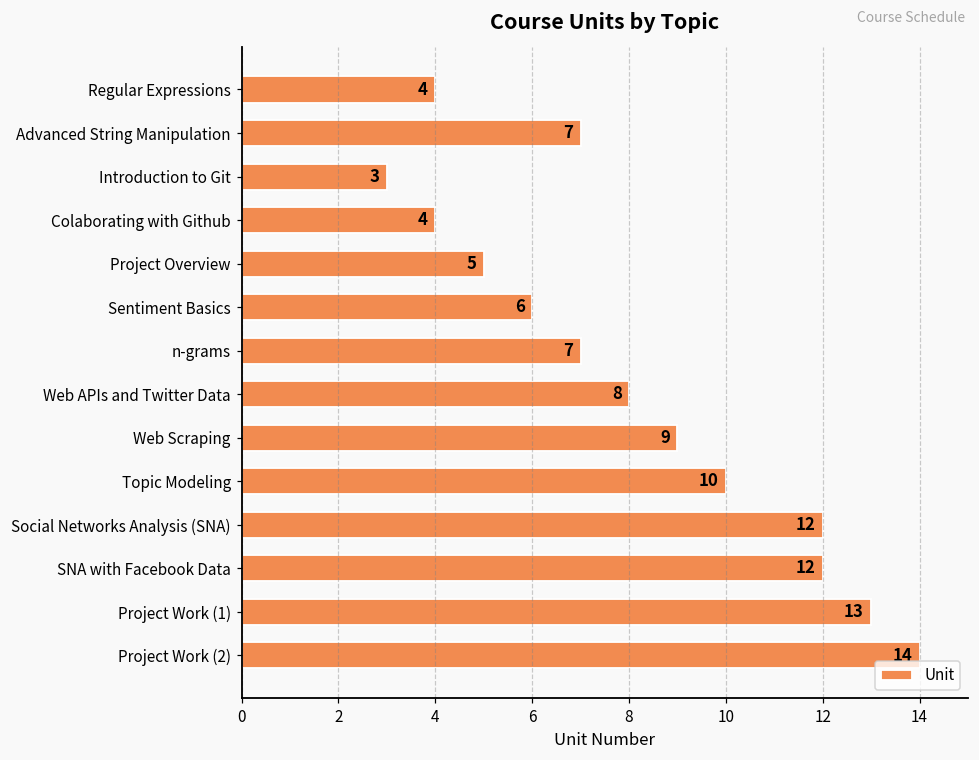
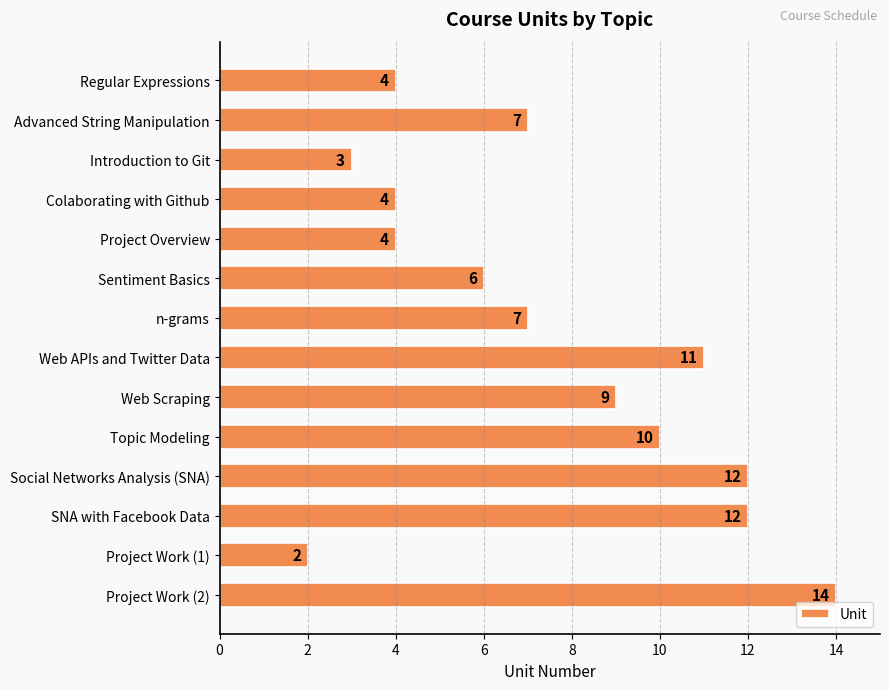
  {
    "Regular Expressions": 4,
    "Advanced String Manipulation": 7,
    "Introduction to Git": 3,
    "Colaborating with Github": 4,
-   "Project Overview": 5,
+   "Project Overview": 4,
    "Sentiment Basics": 6,
    "n-grams": 7,
-   "Web APIs and Twitter Data": 8,
+   "Web APIs and Twitter Data": 11,
    "Web Scraping": 9,
    "Topic Modeling": 10,
    "Social Networks Analysis (SNA)": 12,
    "SNA with Facebook Data": 12,
-   "Project Work (1)": 13
+   "Project Work (1)": 2
  }
